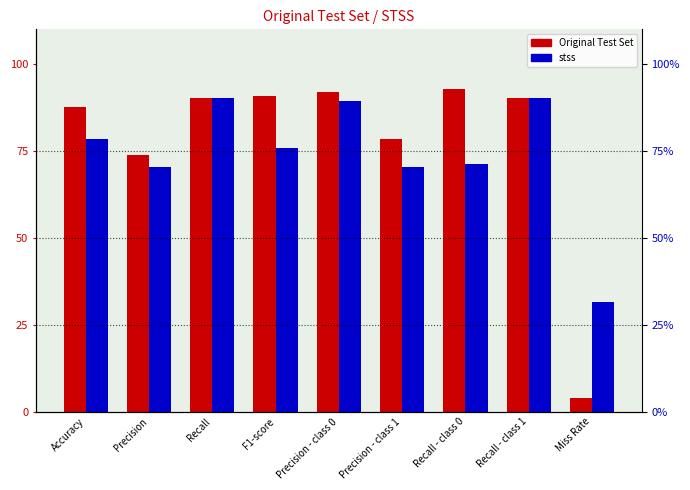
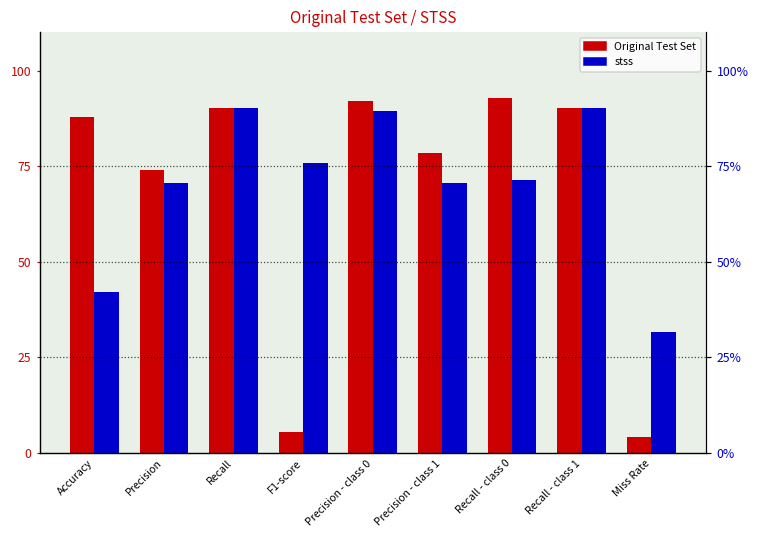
  {
    "Original Test Set": {
      "Accuracy": 88,
      "Precision": 74,
      "Recall": 90,
-     "F1-score": 91,
+     "F1-score": 6,
      "Precision - class 0": 92,
      "Precision - class 1": 78,
      "Recall - class 0": 93,
      "Recall - class 1": 90,
      "Miss Rate": 4
    },
    "stss": {
-     "Accuracy": 78,
+     "Accuracy": 42,
      "Precision": 70,
      "Recall": 90,
      "F1-score": 76,
      "Precision - class 0": 89,
      "Precision - class 1": 70,
      "Recall - class 0": 71,
      "Recall - class 1": 90,
      "Miss Rate": 32
    }
  }
